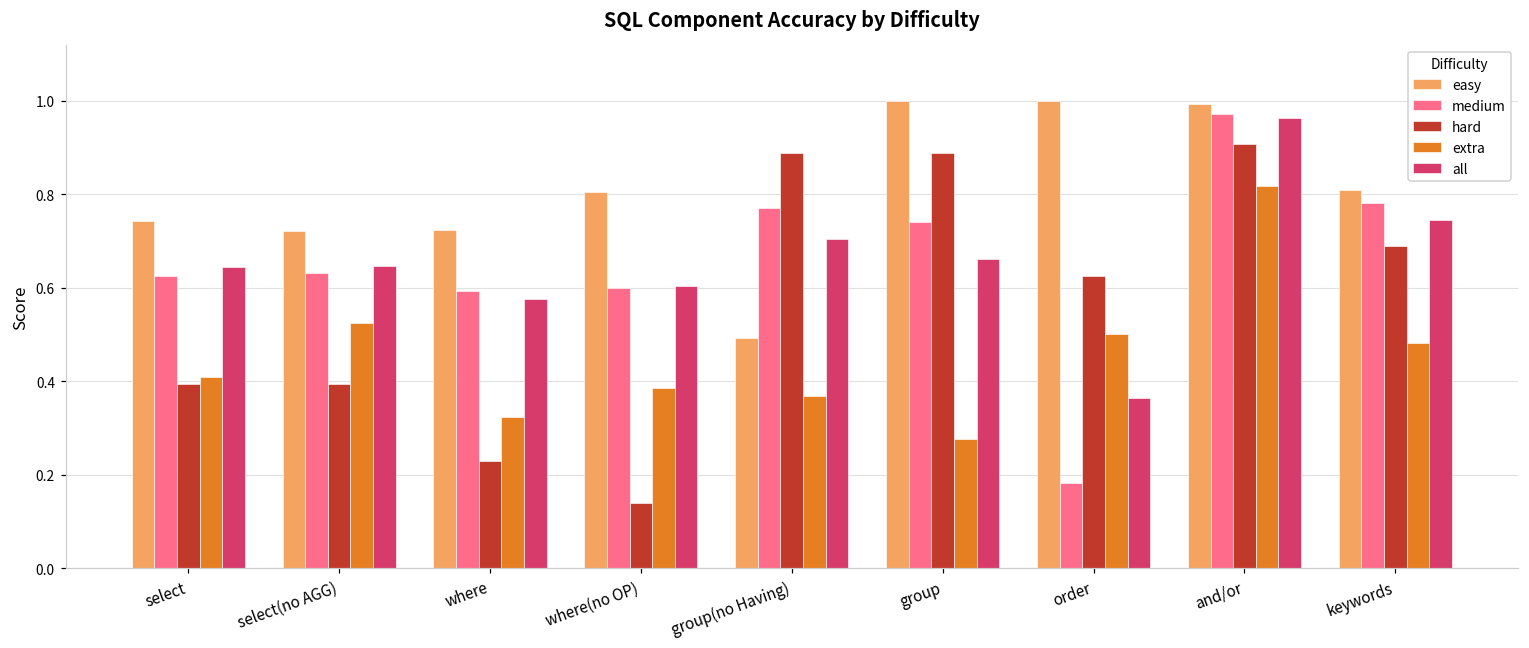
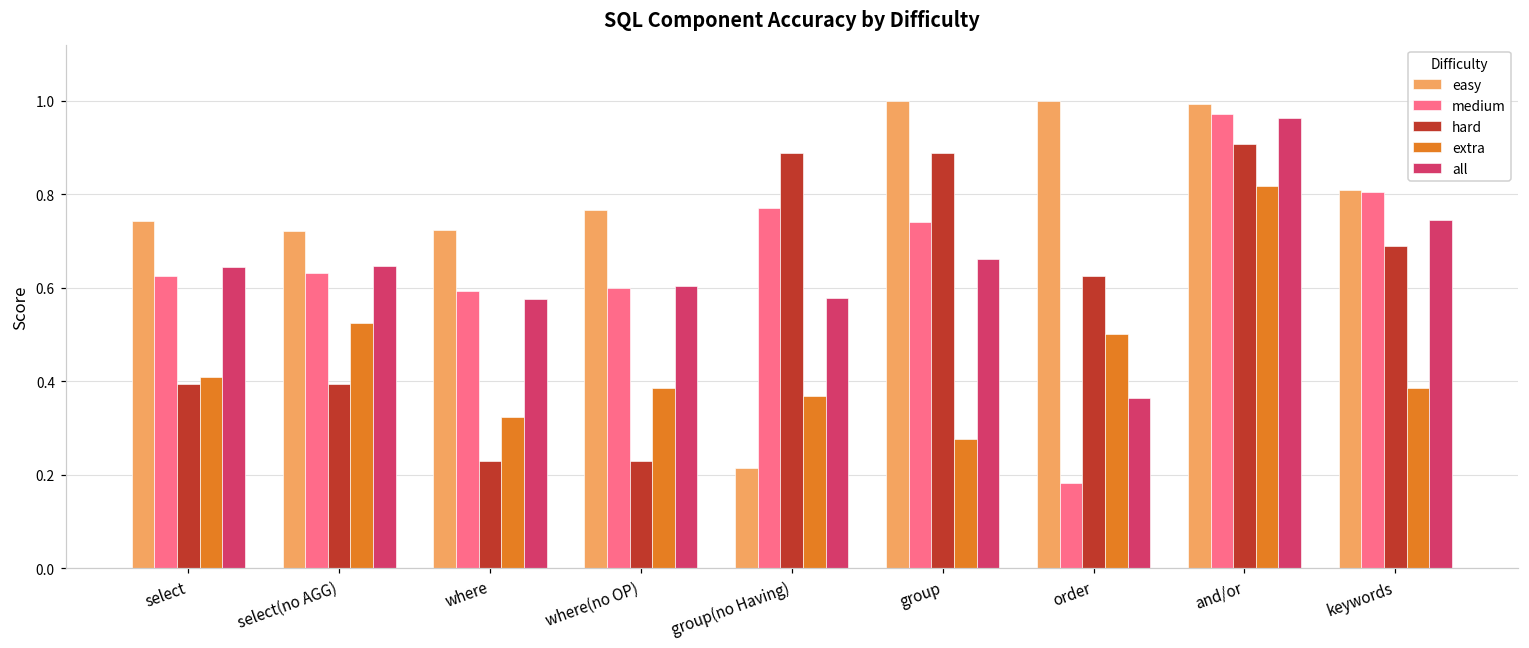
  {
    "easy": {
      "select": 0.74,
      "select(no AGG)": 0.72,
      "where": 0.72,
-     "where(no OP)": 0.81,
-     "group(no Having)": 0.49,
+     "where(no OP)": 0.77,
+     "group(no Having)": 0.21,
      "group": 1.00,
      "order": 1.00,
      "and/or": 0.99,
      "keywords": 0.81
    },
    "medium": {
      "select": 0.63,
      "select(no AGG)": 0.63,
      "where": 0.59,
      "where(no OP)": 0.60,
      "group(no Having)": 0.77,
      "group": 0.74,
      "order": 0.18,
      "and/or": 0.97,
-     "keywords": 0.78
+     "keywords": 0.81
    },
    "hard": {
      "select": 0.40,
      "select(no AGG)": 0.40,
      "where": 0.23,
-     "where(no OP)": 0.14,
+     "where(no OP)": 0.23,
      "group(no Having)": 0.89,
      "group": 0.89,
      "order": 0.63,
      "and/or": 0.91,
      "keywords": 0.69
    },
    "extra": {
      "select": 0.41,
      "select(no AGG)": 0.53,
      "where": 0.32,
      "where(no OP)": 0.39,
      "group(no Having)": 0.37,
      "group": 0.28,
      "order": 0.50,
      "and/or": 0.82,
-     "keywords": 0.48
+     "keywords": 0.39
    },
    "all": {
      "select": 0.64,
      "select(no AGG)": 0.65,
      "where": 0.58,
      "where(no OP)": 0.60,
-     "group(no Having)": 0.71,
+     "group(no Having)": 0.58,
      "group": 0.66,
      "order": 0.37,
      "and/or": 0.96,
      "keywords": 0.75
    }
  }
